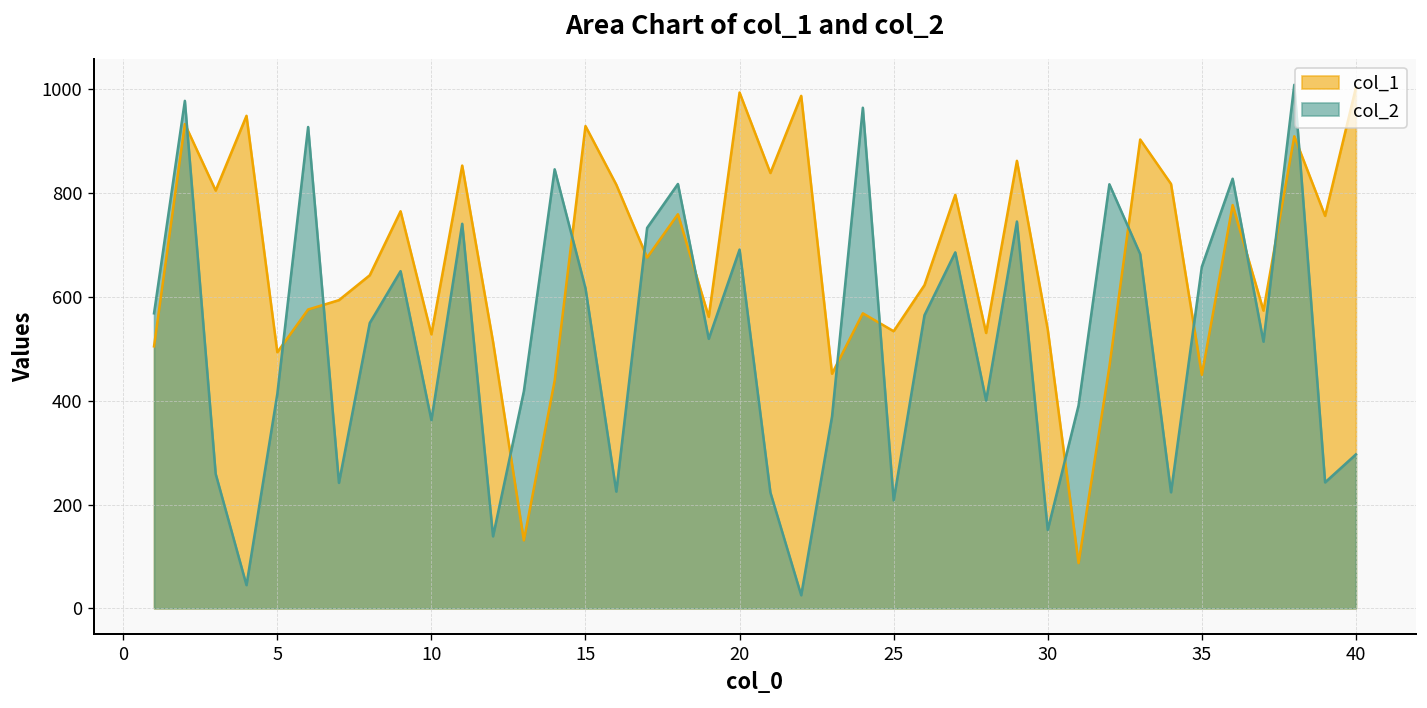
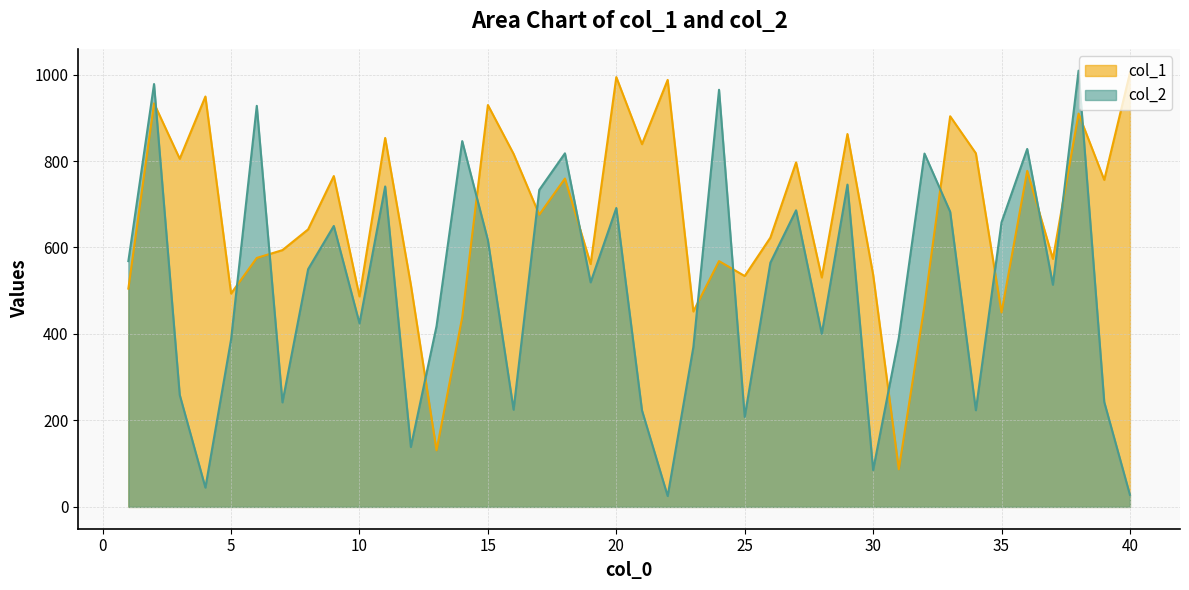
  {
    "col_1": {
      "5": 490,
-     "10": 530,
+     "10": 490,
      "15": 930,
      "20": 990,
      "25": 530,
      "30": 540,
      "35": 450
    },
    "col_2": {
-     "5": 410,
-     "10": 360,
+     "5": 390,
+     "10": 420,
      "15": 620,
      "20": 690,
      "25": 210,
-     "30": 150,
+     "30": 90,
      "35": 660,
-     "40": 300
+     "40": 30
    }
  }
